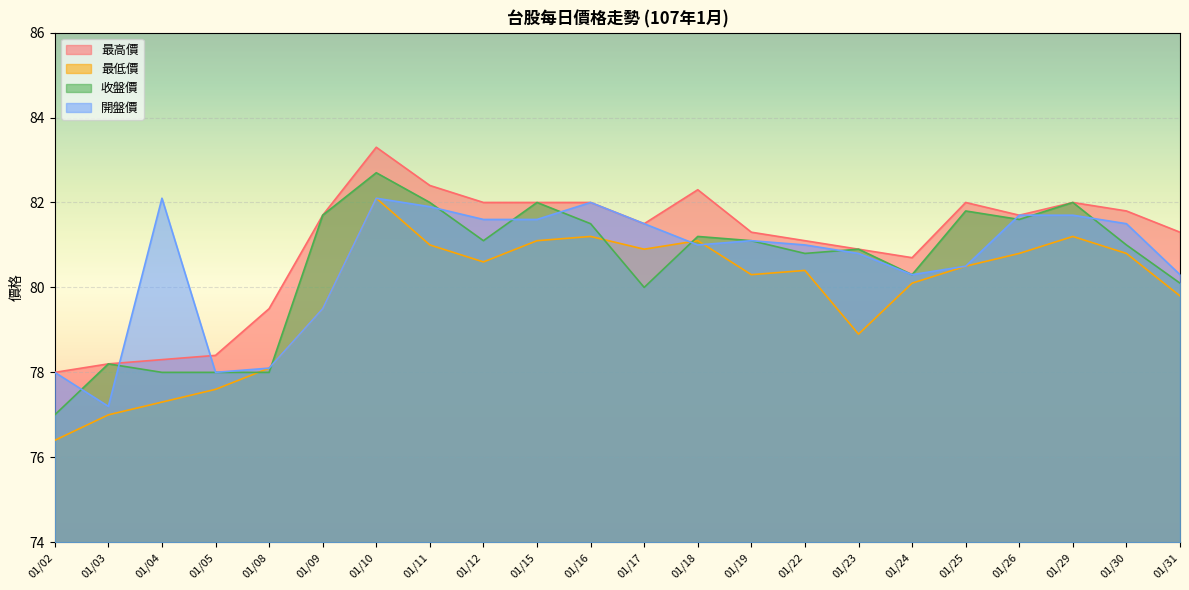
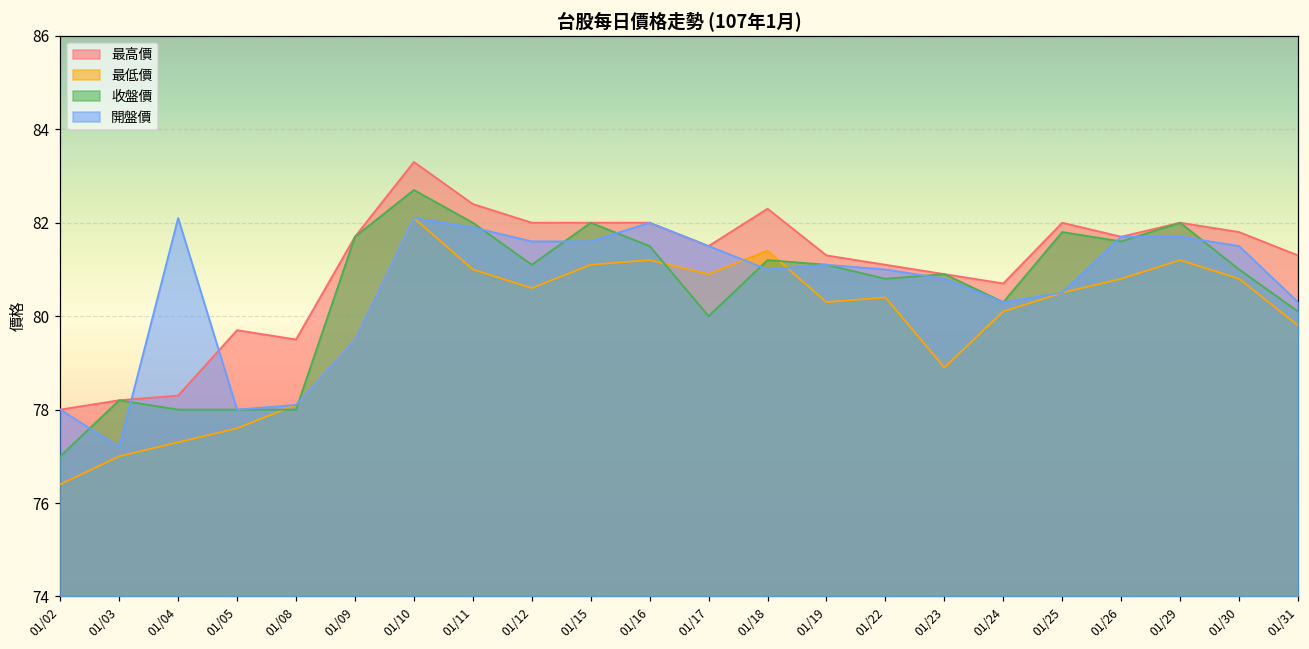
  {
    "最高價": {
      "01/04": 78.3,
-     "01/05": 78.4,
+     "01/05": 79.7,
      "01/08": 79.5,
      "01/10": 83.3,
      "01/11": 82.4,
      "01/12": 82.0,
      "01/18": 82.3,
      "01/19": 81.3,
      "01/22": 81.1,
      "01/24": 80.7,
      "01/25": 82.0,
      "01/30": 81.8,
      "01/31": 81.3
    },
    "最低價": {
      "01/02": 76.4,
      "01/03": 77.0,
      "01/04": 77.3,
      "01/05": 77.6,
      "01/11": 81.0,
      "01/12": 80.6,
      "01/15": 81.1,
      "01/16": 81.2,
      "01/17": 80.9,
-     "01/18": 81.1,
+     "01/18": 81.4,
      "01/19": 80.3,
      "01/22": 80.4,
      "01/23": 78.9,
      "01/24": 80.1,
      "01/26": 80.8,
      "01/29": 81.2,
      "01/30": 80.8,
      "01/31": 79.8
    },
    "收盤價": {
      "01/02": 77.0,
      "01/04": 78.0,
      "01/08": 78.0,
      "01/10": 82.7,
      "01/11": 82.0,
      "01/12": 81.1,
      "01/16": 81.5,
      "01/17": 80.0,
      "01/18": 81.2,
      "01/22": 80.8,
      "01/25": 81.8,
      "01/26": 81.6,
      "01/30": 81.0,
      "01/31": 80.1
    },
    "開盤價": {
      "01/03": 77.2,
      "01/04": 82.1,
      "01/11": 81.9,
      "01/12": 81.6,
      "01/15": 81.6,
      "01/18": 81.0,
      "01/22": 81.0,
      "01/23": 80.8,
      "01/29": 81.7,
      "01/30": 81.5,
      "01/31": 80.3
    }
  }
